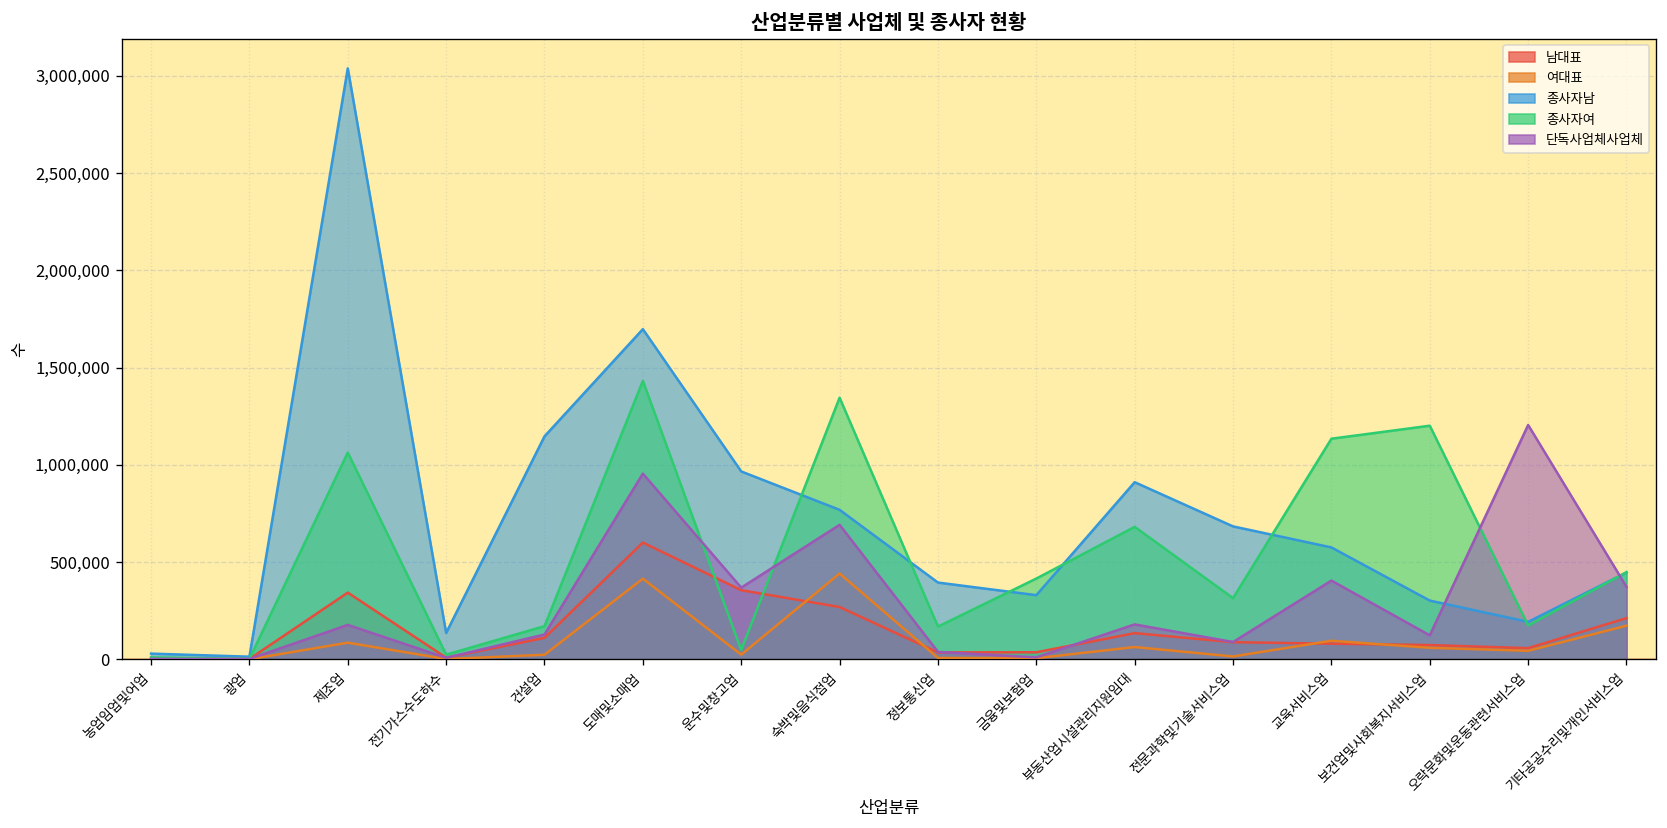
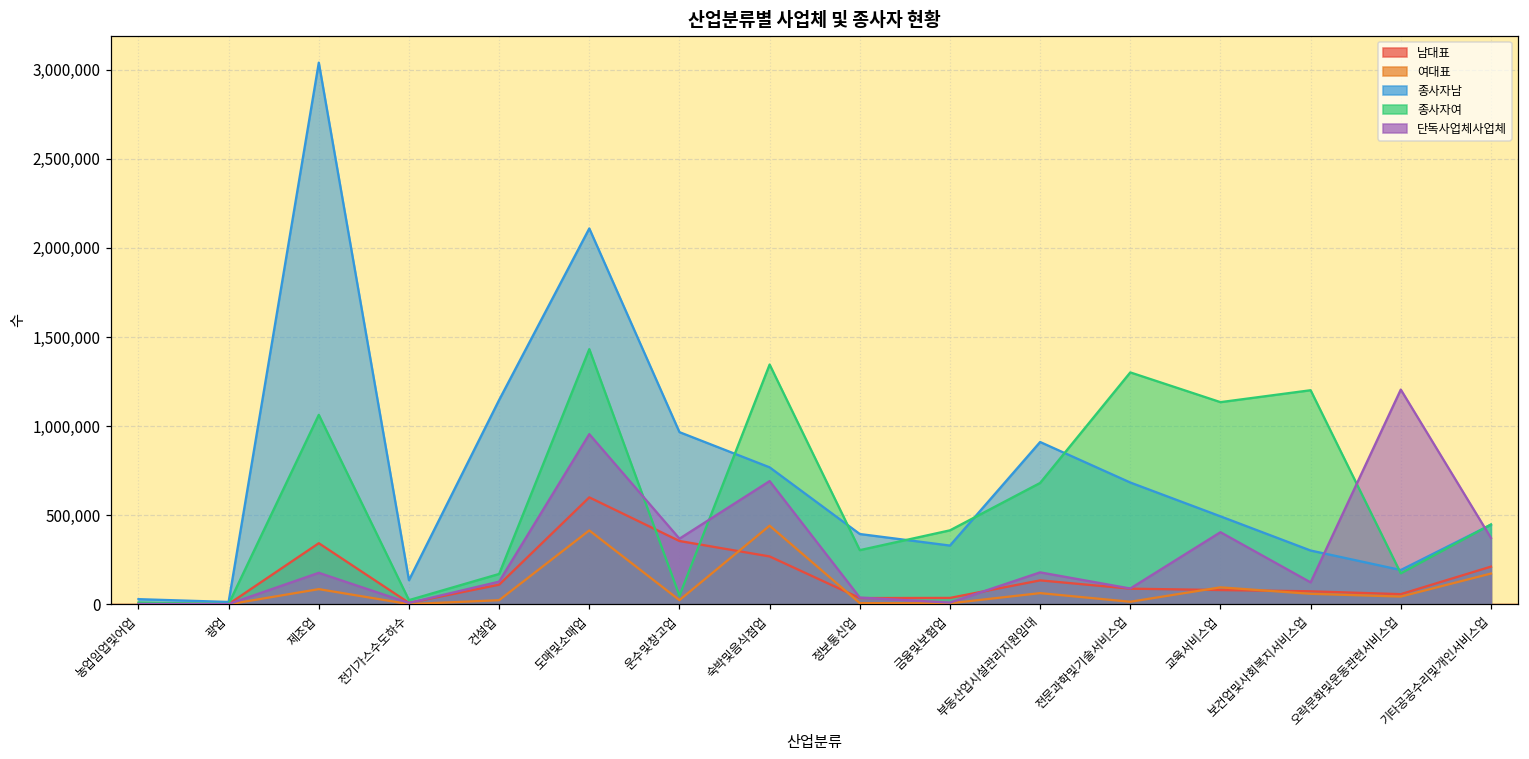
  {
    "종사자남": {
      "농업임업및어업": "30,000",
      "제조업": "3,040,000",
      "전기가스수도하수": "140,000",
      "건설업": "1,150,000",
-     "도매및소매업": "1,700,000",
+     "도매및소매업": "2,110,000",
      "운수및창고업": "970,000",
      "숙박및음식점업": "770,000",
      "정보통신업": "390,000",
      "금융및보험업": "330,000",
      "부동산업시설관리지원임대": "910,000",
      "전문과학및기술서비스업": "680,000",
-     "교육서비스업": "580,000",
+     "교육서비스업": "490,000",
      "보건업및사회복지서비스업": "300,000",
      "오락문화및운동관련서비스업": "190,000"
    },
    "종사자여": {
      "제조업": "1,060,000",
      "건설업": "170,000",
      "도매및소매업": "1,430,000",
      "운수및창고업": "50,000",
      "숙박및음식점업": "1,350,000",
-     "정보통신업": "170,000",
+     "정보통신업": "300,000",
      "금융및보험업": "420,000",
      "부동산업시설관리지원임대": "680,000",
-     "전문과학및기술서비스업": "310,000",
+     "전문과학및기술서비스업": "1,300,000",
      "교육서비스업": "1,130,000",
      "보건업및사회복지서비스업": "1,200,000",
      "오락문화및운동관련서비스업": "170,000"
    },
    "단독사업체사업체": {
      "제조업": "180,000",
      "건설업": "130,000",
      "도매및소매업": "950,000",
      "숙박및음식점업": "690,000",
      "부동산업시설관리지원임대": "180,000",
      "교육서비스업": "400,000",
      "보건업및사회복지서비스업": "120,000",
      "오락문화및운동관련서비스업": "1,210,000",
      "기타공공수리및개인서비스업": "370,000"
    }
  }
